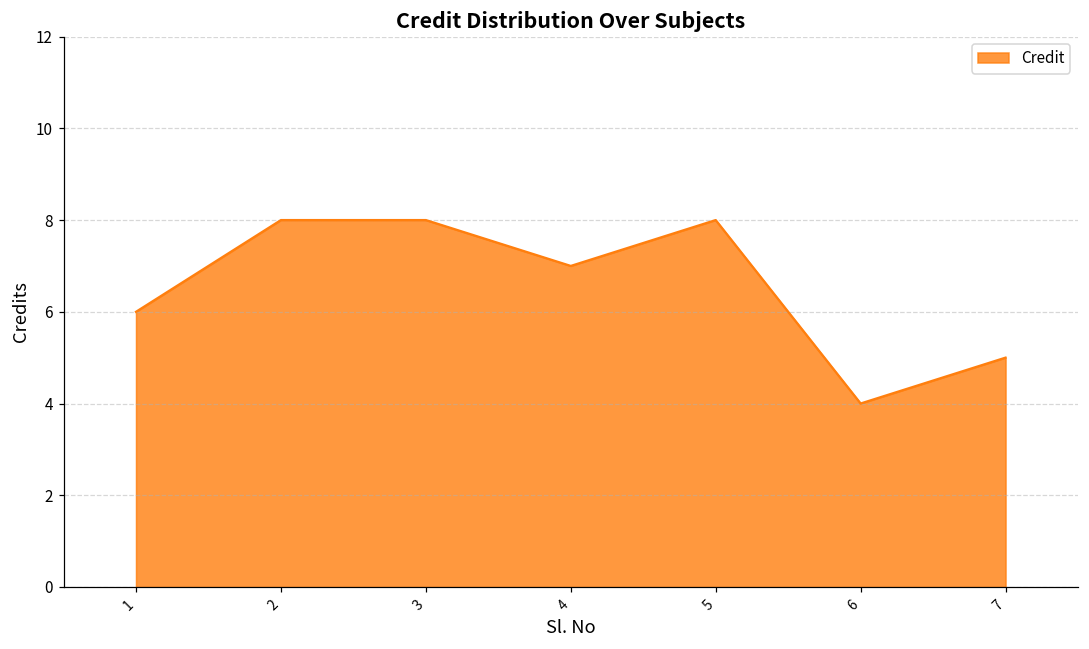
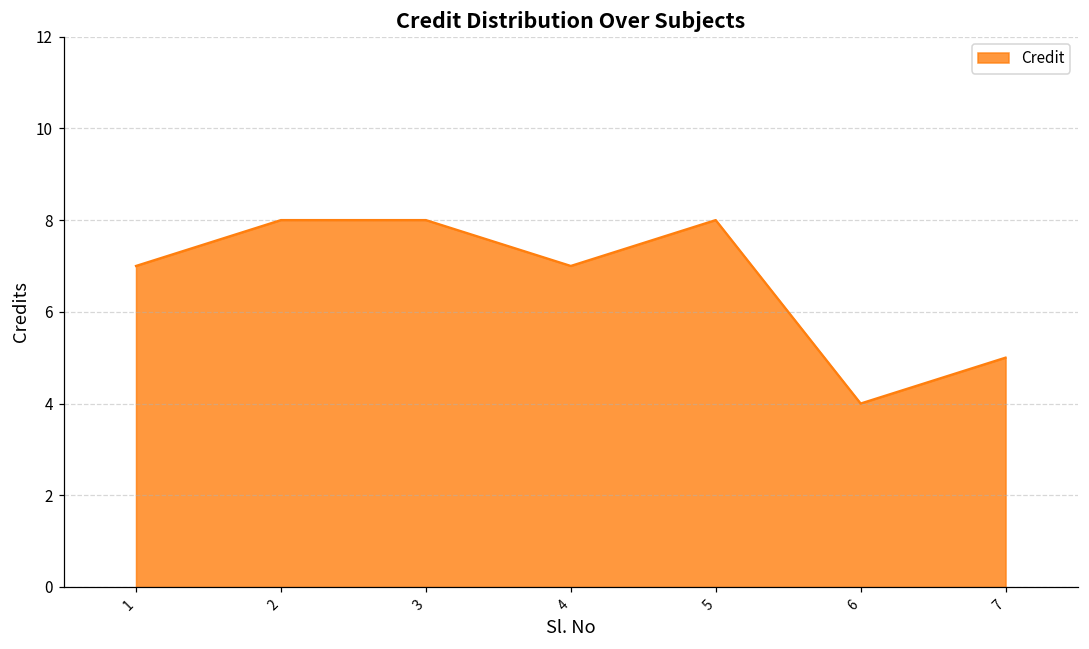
  {
-   "1": 6,
+   "1": 7,
    "2": 8,
    "3": 8,
    "4": 7,
    "5": 8,
    "6": 4,
    "7": 5
  }
